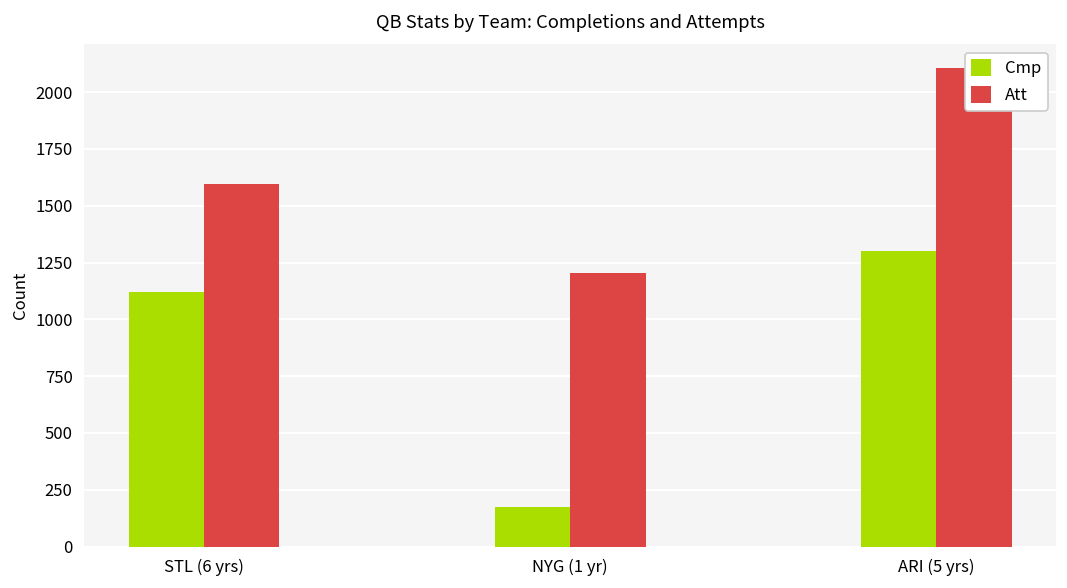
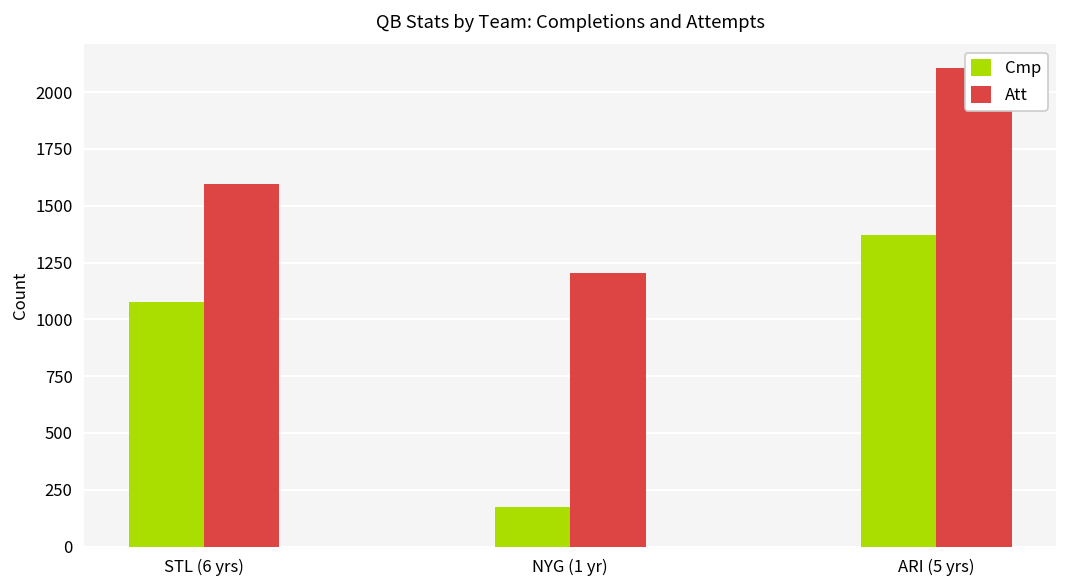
  {
    "Cmp": {
-     "STL (6 yrs)": 1120,
+     "STL (6 yrs)": 1080,
      "NYG (1 yr)": 170,
-     "ARI (5 yrs)": 1300
+     "ARI (5 yrs)": 1370
    },
    "Att": {
      "STL (6 yrs)": 1590,
      "NYG (1 yr)": 1200
    }
  }
